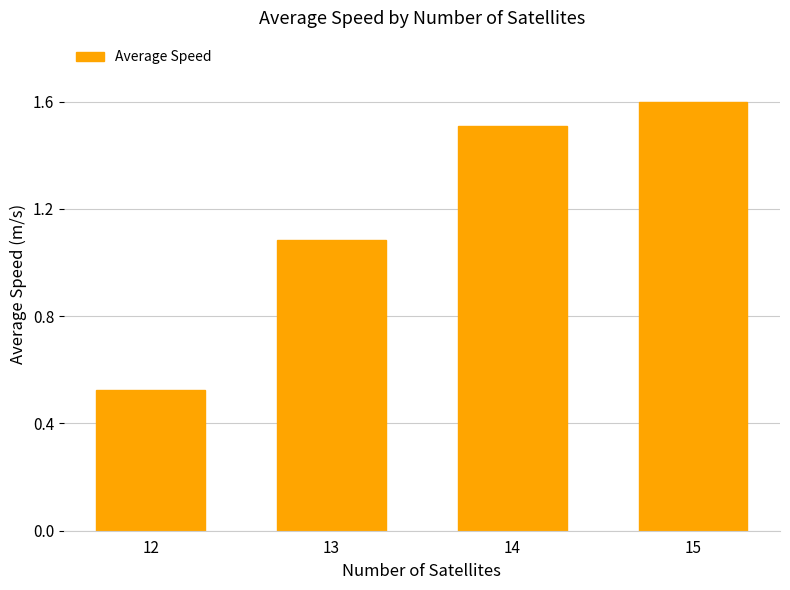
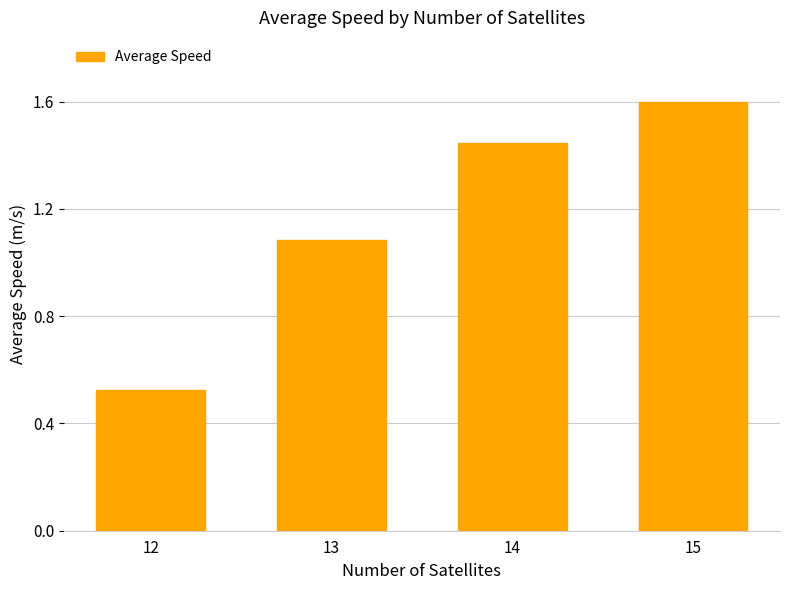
  {
    "12": 0.53,
    "13": 1.08,
-   "14": 1.51,
+   "14": 1.45,
    "15": 1.60
  }
